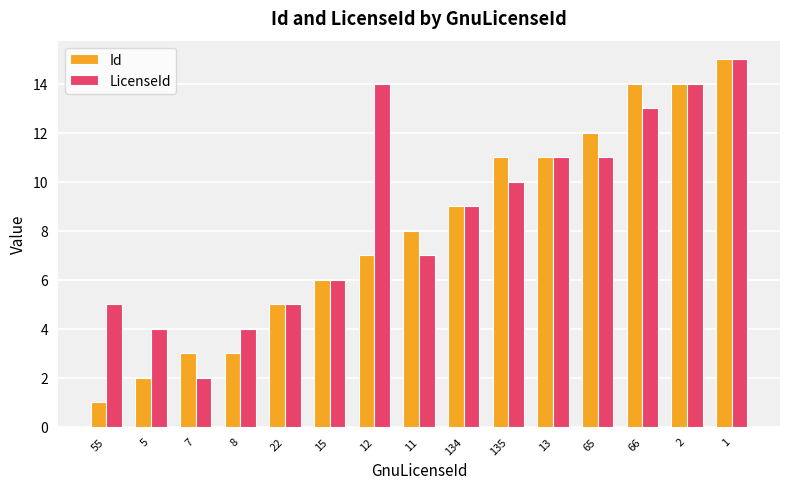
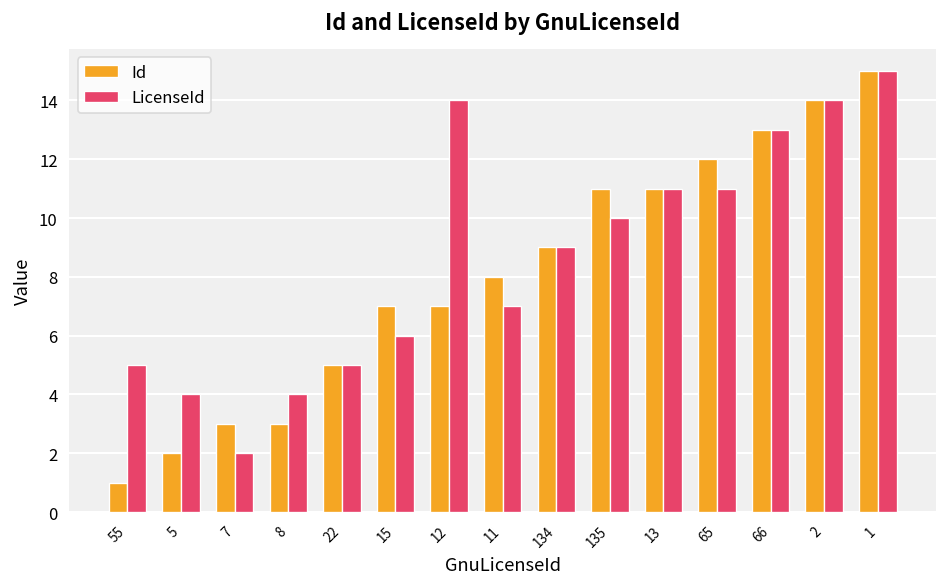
  {
    "Id": {
      "55": 1,
      "5": 2,
      "7": 3,
      "8": 3,
      "22": 5,
-     "15": 6,
+     "15": 7,
      "12": 7,
      "11": 8,
      "134": 9,
      "135": 11,
      "13": 11,
      "65": 12,
-     "66": 14,
+     "66": 13,
      "2": 14,
      "1": 15
    },
    "LicenseId": {
      "55": 5,
      "5": 4,
      "7": 2,
      "8": 4,
      "22": 5,
      "15": 6,
      "12": 14,
      "11": 7,
      "134": 9,
      "135": 10,
      "13": 11,
      "65": 11,
      "66": 13,
      "2": 14,
      "1": 15
    }
  }
